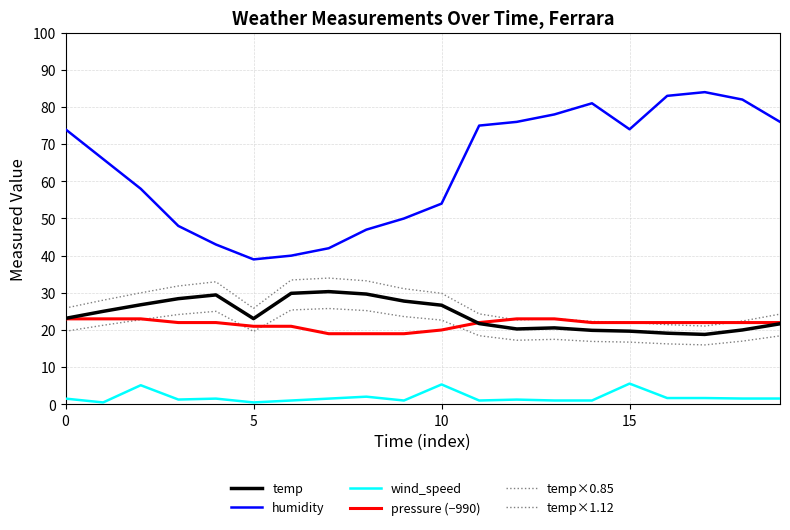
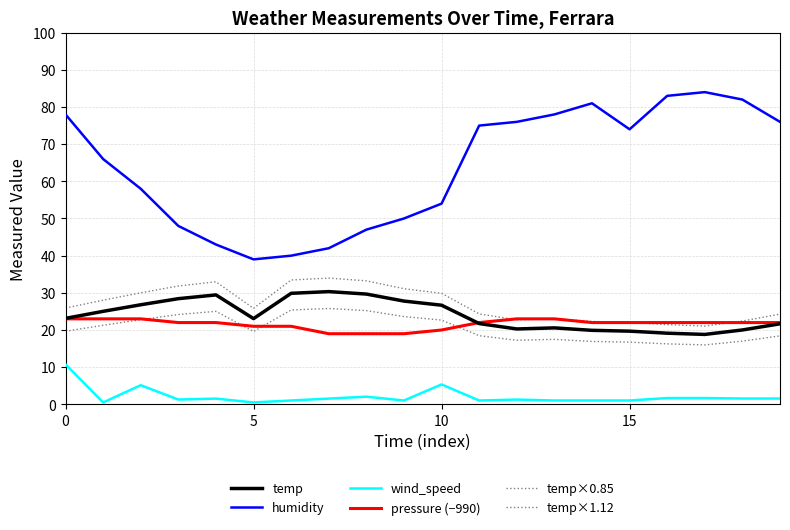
  {
    "temp": {
      "5": 23,
      "10": 27,
      "15": 20
    },
    "humidity": {
-     "0": 74,
+     "0": 78,
      "5": 39,
      "10": 54,
      "15": 74
    },
    "wind_speed": {
-     "0": 2,
+     "0": 11,
      "5": 1,
      "10": 5,
-     "15": 6
+     "15": 1
    },
    "pressure (−990)": {
      "5": 21,
      "10": 20
    }
  }
